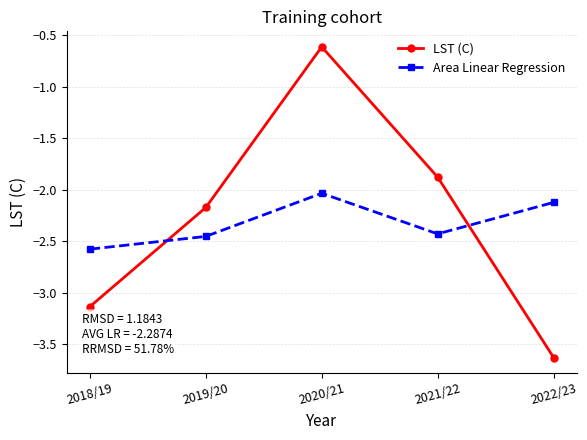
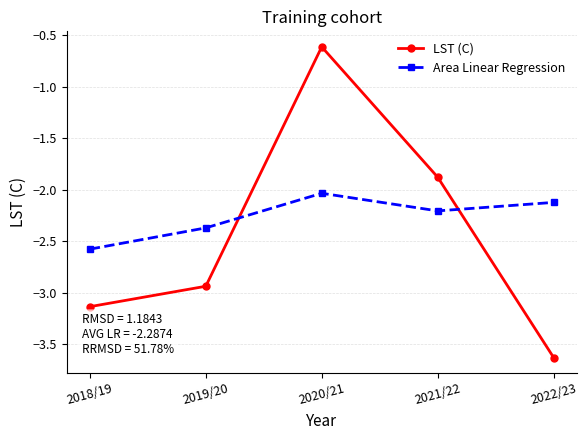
  {
    "LST (C)": {
-     "2019/20": -2.17,
+     "2019/20": -2.94,
      "2020/21": -0.61,
      "2021/22": -1.88,
      "2022/23": -3.63
    },
    "Area Linear Regression": {
      "2018/19": -2.58,
-     "2019/20": -2.45,
+     "2019/20": -2.37,
      "2020/21": -2.03,
-     "2021/22": -2.43,
+     "2021/22": -2.21,
      "2022/23": -2.12
    }
  }
